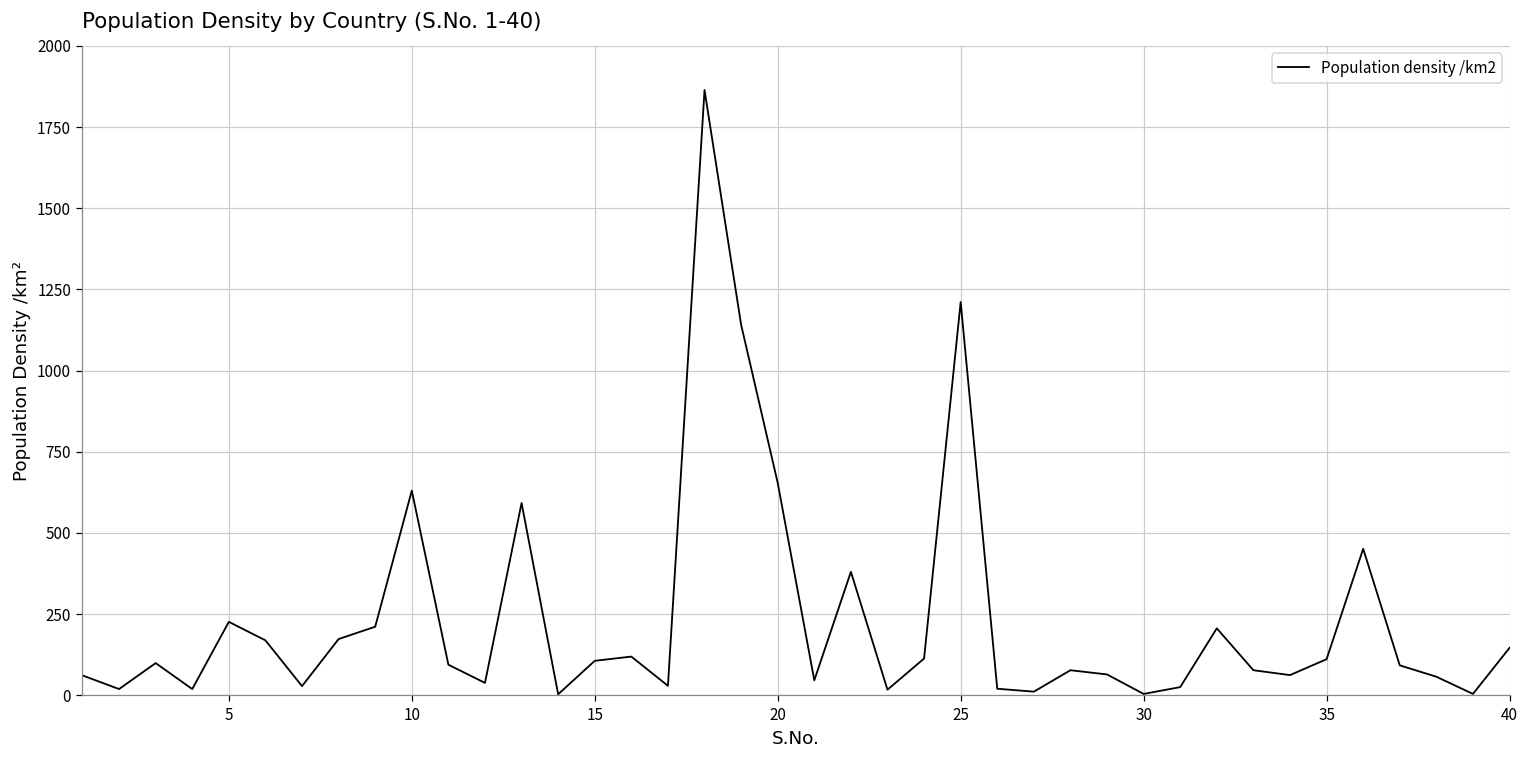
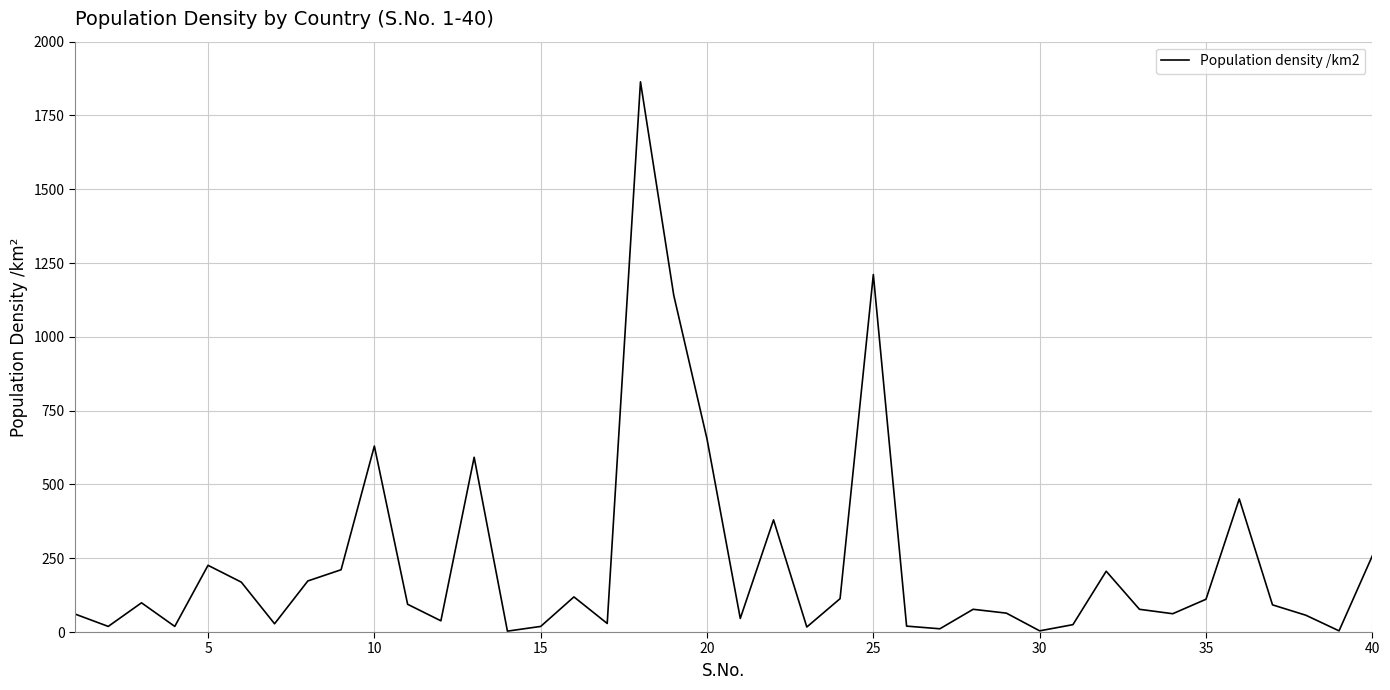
  {
    "5": 230,
    "10": 630,
-   "15": 110,
+   "15": 20,
    "20": 650,
    "25": 1210,
    "30": 0,
    "35": 110,
-   "40": 150
+   "40": 260
  }
